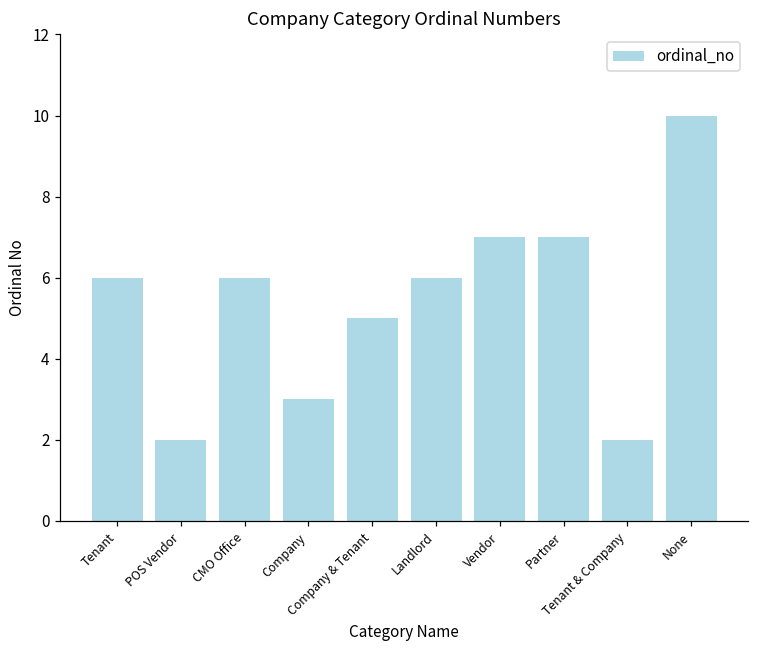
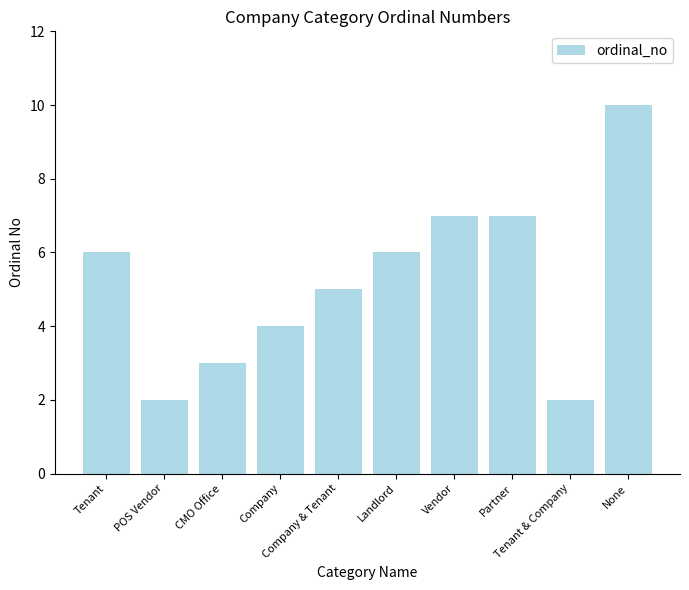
  {
    "Tenant": 6,
    "POS Vendor": 2,
-   "CMO Office": 6,
-   "Company": 3,
+   "CMO Office": 3,
+   "Company": 4,
    "Company & Tenant": 5,
    "Landlord": 6,
    "Vendor": 7,
    "Partner": 7,
    "Tenant & Company": 2,
    "None": 10
  }
